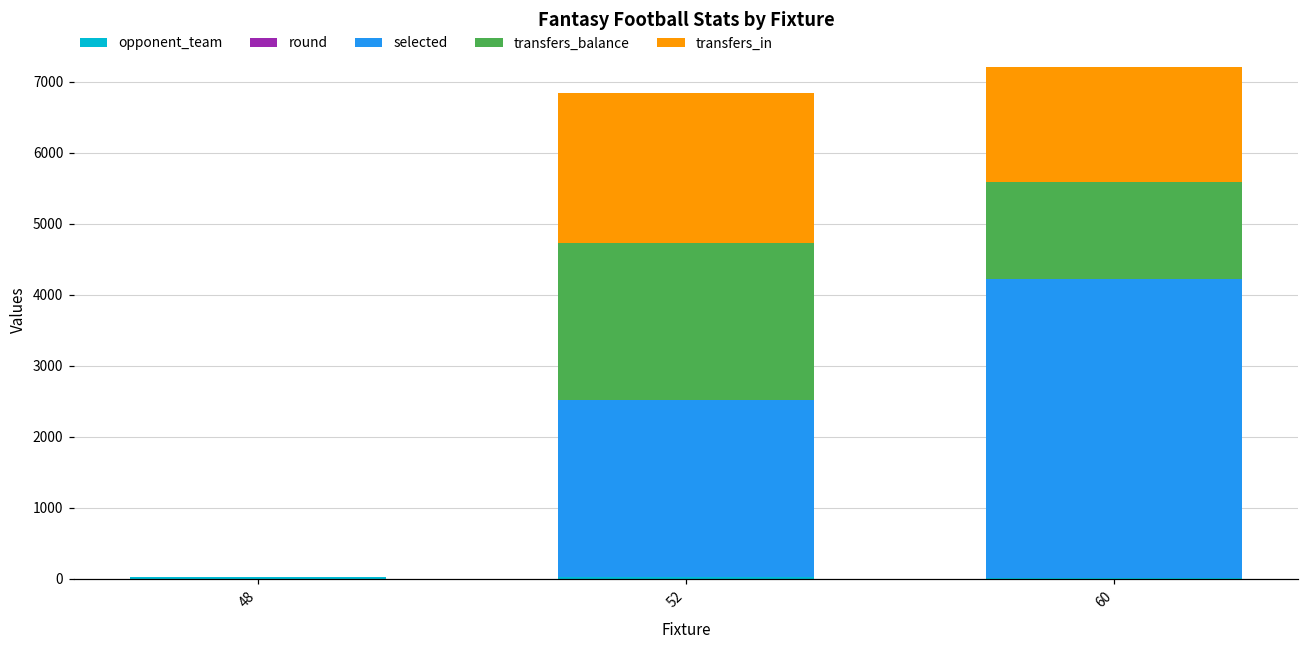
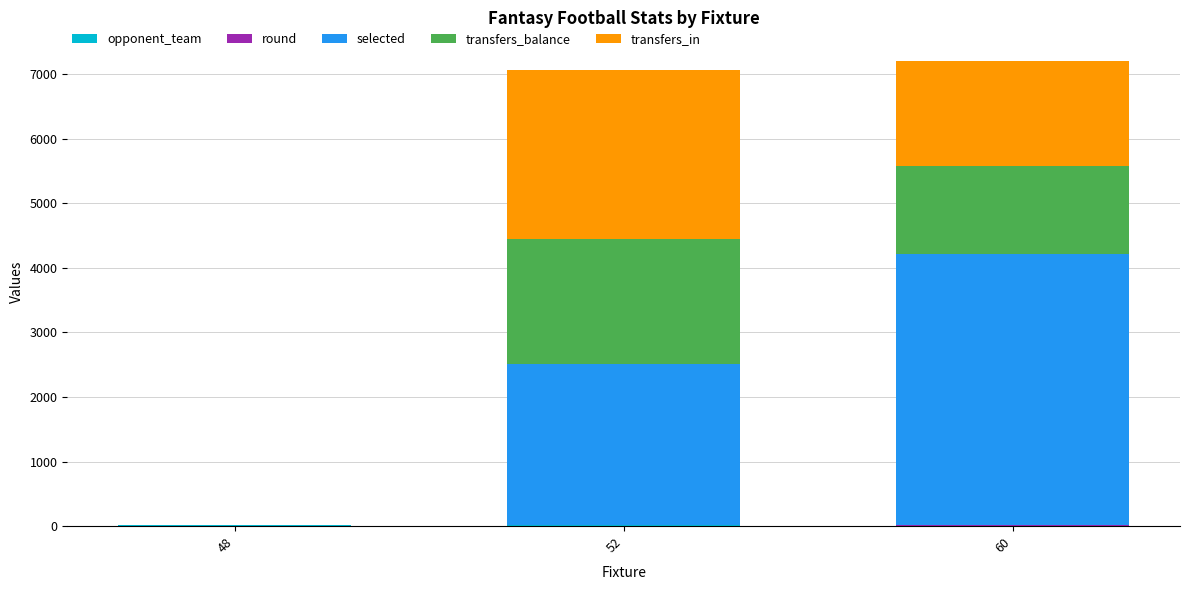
  {
    "transfers_balance": {
      "48": 0,
-     "52": 2200,
+     "52": 1900,
      "60": 1400
    },
    "transfers_in": {
      "48": 0,
-     "52": 2100,
+     "52": 2600,
      "60": 1600
    }
  }
